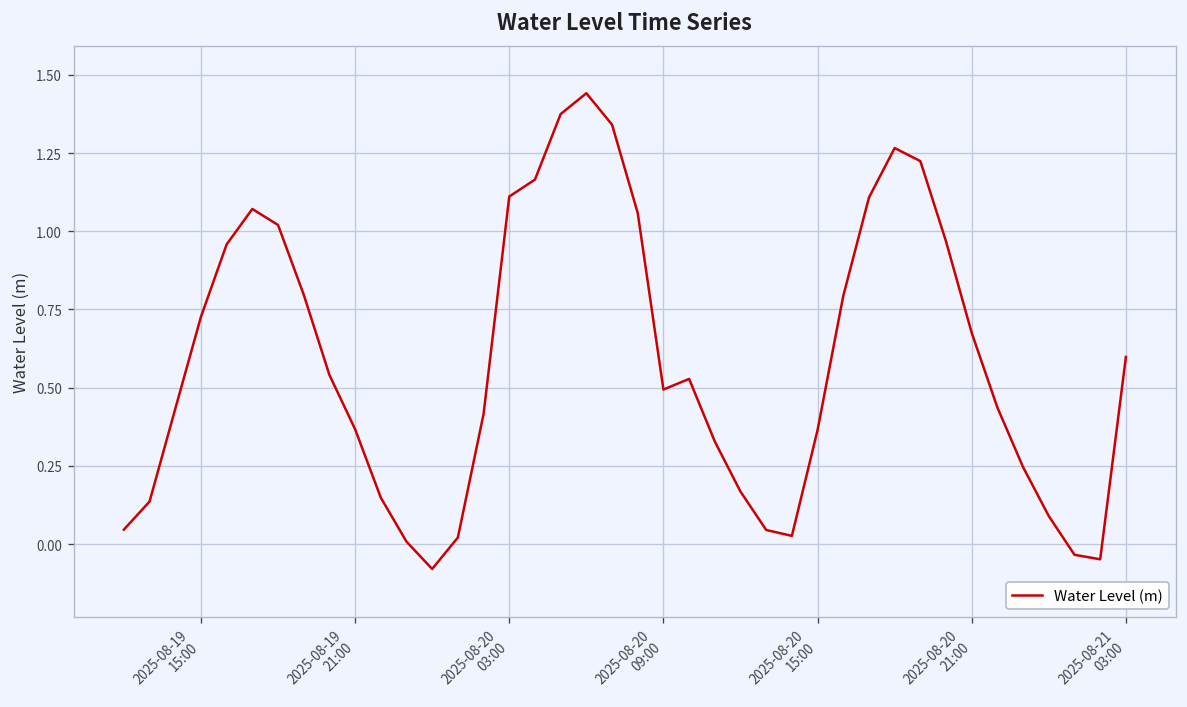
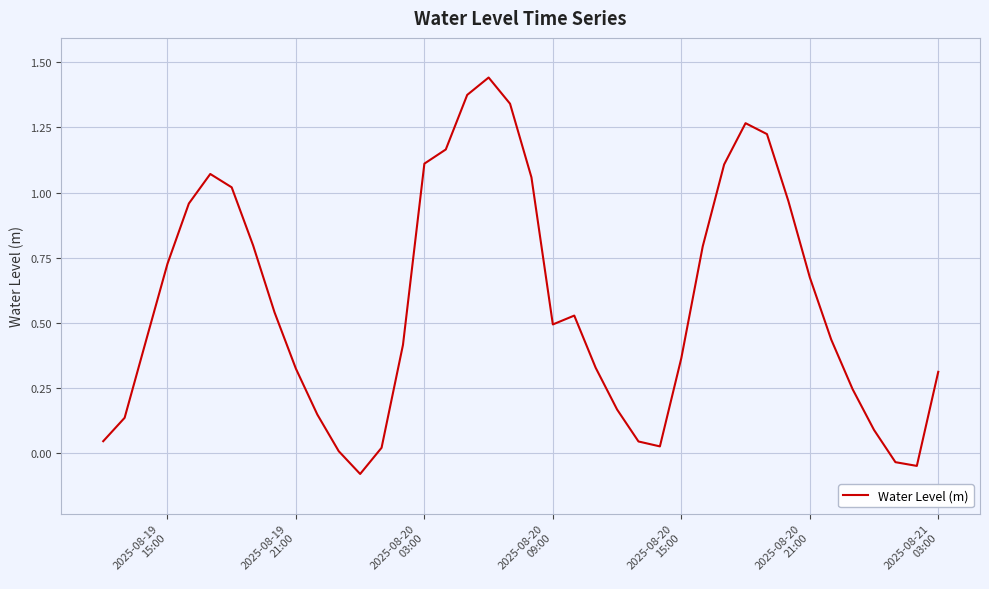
  {
    "2025-08-19 15:00": 0.73,
-   "2025-08-19 21:00": 0.37,
+   "2025-08-19 21:00": 0.32,
    "2025-08-20 03:00": 1.11,
    "2025-08-20 09:00": 0.49,
    "2025-08-20 15:00": 0.36,
    "2025-08-20 21:00": 0.67,
-   "2025-08-21 03:00": 0.60
+   "2025-08-21 03:00": 0.31
  }
